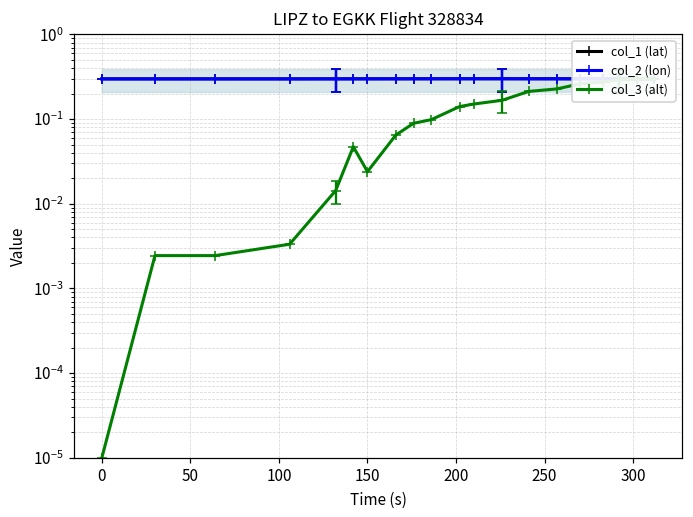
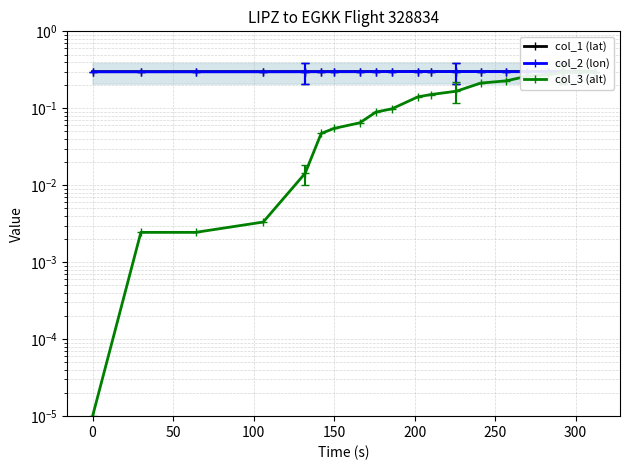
  {
    "col_2 (lon)": {
      "0": 0.30,
      "150": 0.30
    },
    "col_3 (alt)": {
      "0": 0.000010,
-     "150": 0.024
+     "150": 0.05
    }
  }
